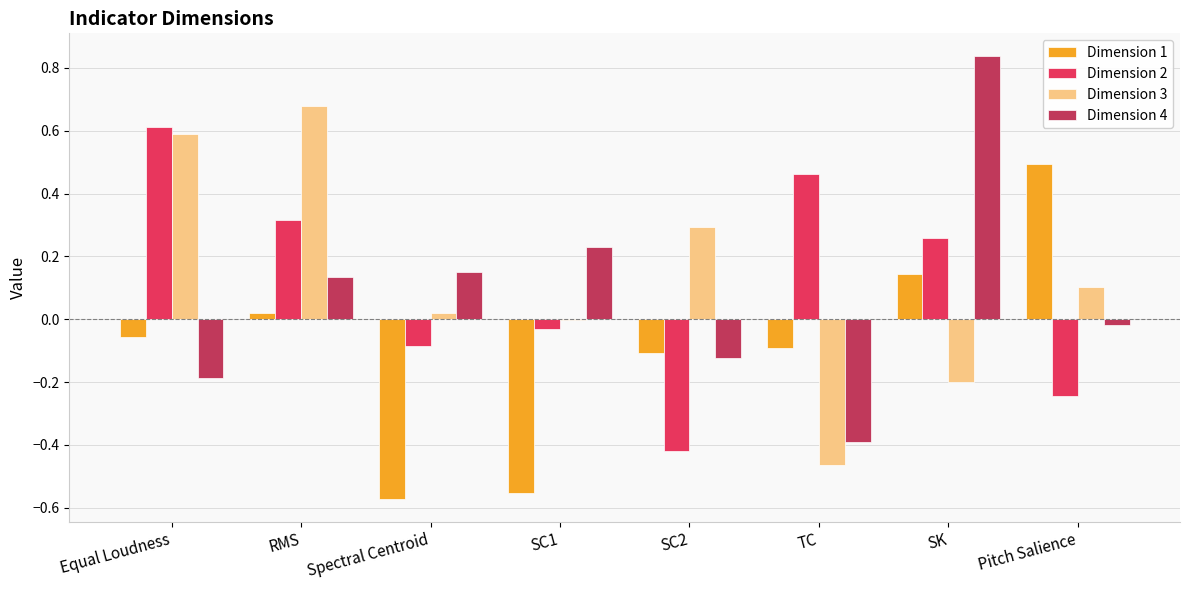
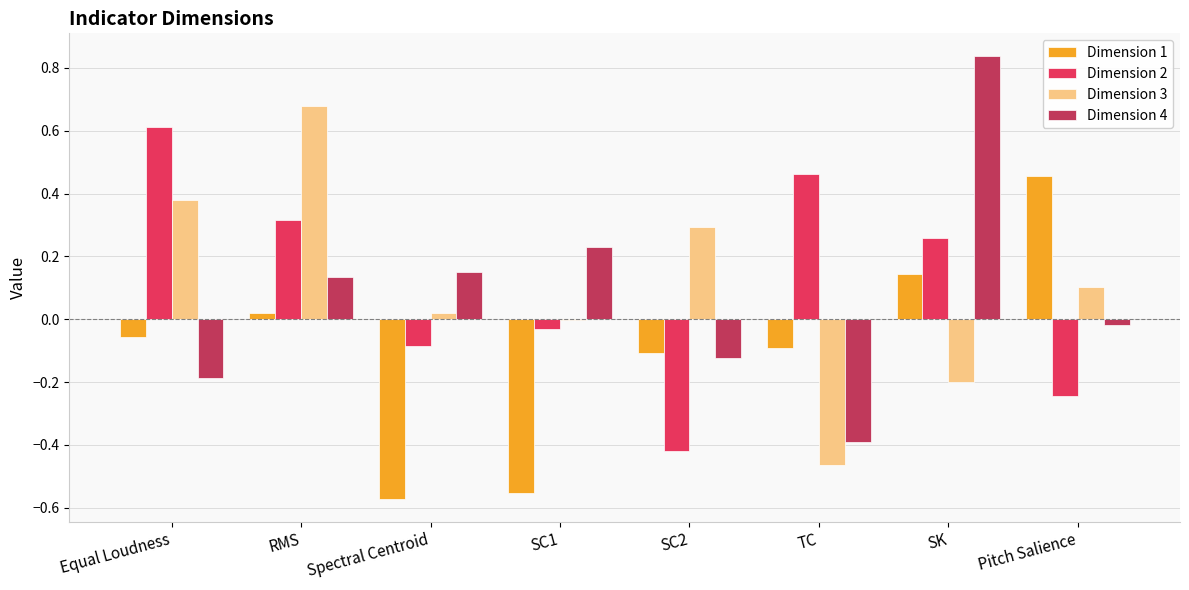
  {
    "Dimension 1": {
      "Equal Loudness": -0.06,
      "RMS": 0.02,
      "Spectral Centroid": -0.57,
      "SC1": -0.55,
      "SC2": -0.11,
      "TC": -0.09,
      "SK": 0.14,
-     "Pitch Salience": 0.49
+     "Pitch Salience": 0.46
    },
    "Dimension 3": {
-     "Equal Loudness": 0.59,
+     "Equal Loudness": 0.38,
      "RMS": 0.68,
      "Spectral Centroid": 0.02,
      "SC2": 0.29,
      "TC": -0.46,
      "SK": -0.20,
      "Pitch Salience": 0.10
    }
  }
